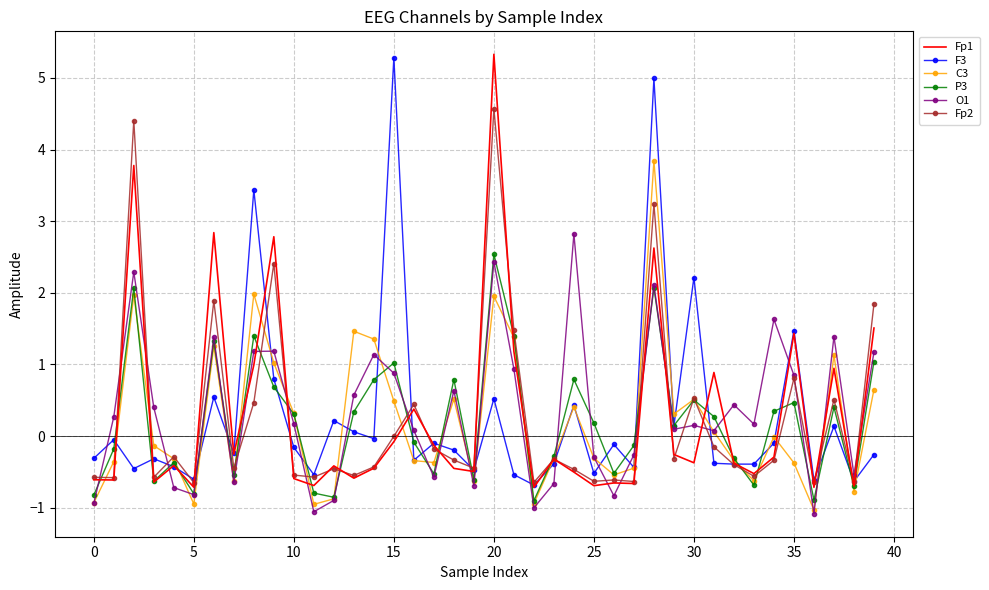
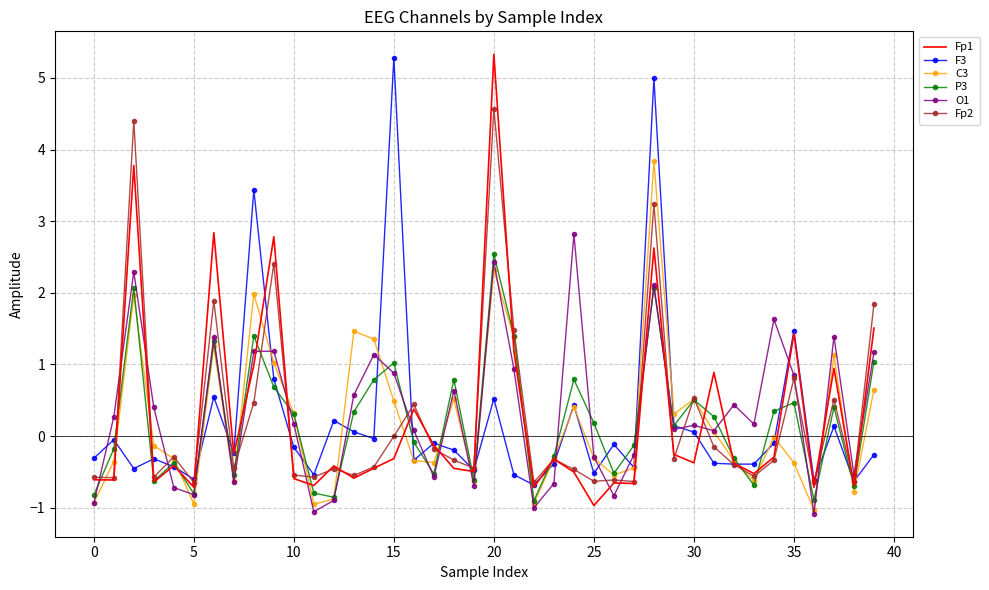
  {
    "Fp1": {
      "5": -0.7,
      "10": -0.6,
-     "15": -0.1,
+     "15": -0.3,
      "20": 5.3,
-     "25": -0.7,
+     "25": -1.0,
      "30": -0.4,
      "35": 1.4
    },
    "F3": {
      "0": -0.3,
      "5": -0.6,
      "10": -0.2,
      "15": 5.3,
      "20": 0.5,
      "25": -0.5,
-     "30": 2.2,
+     "30": 0.1,
      "35": 1.5
    },
    "C3": {
      "5": -0.9,
      "15": 0.5,
-     "20": 2.0,
+     "20": 2.3,
      "35": -0.4
    },
    "P3": {
      "0": -0.8,
      "15": 1.0,
      "20": 2.5,
      "25": 0.2,
      "35": 0.5
    },
    "O1": {
      "10": 0.2,
      "15": 0.9,
      "20": 2.4,
      "30": 0.2,
      "35": 0.8
    },
    "Fp2": {
      "5": -0.6,
      "10": -0.5,
      "15": 0.0,
      "20": 4.6,
      "25": -0.6,
      "35": 0.8
    }
  }
